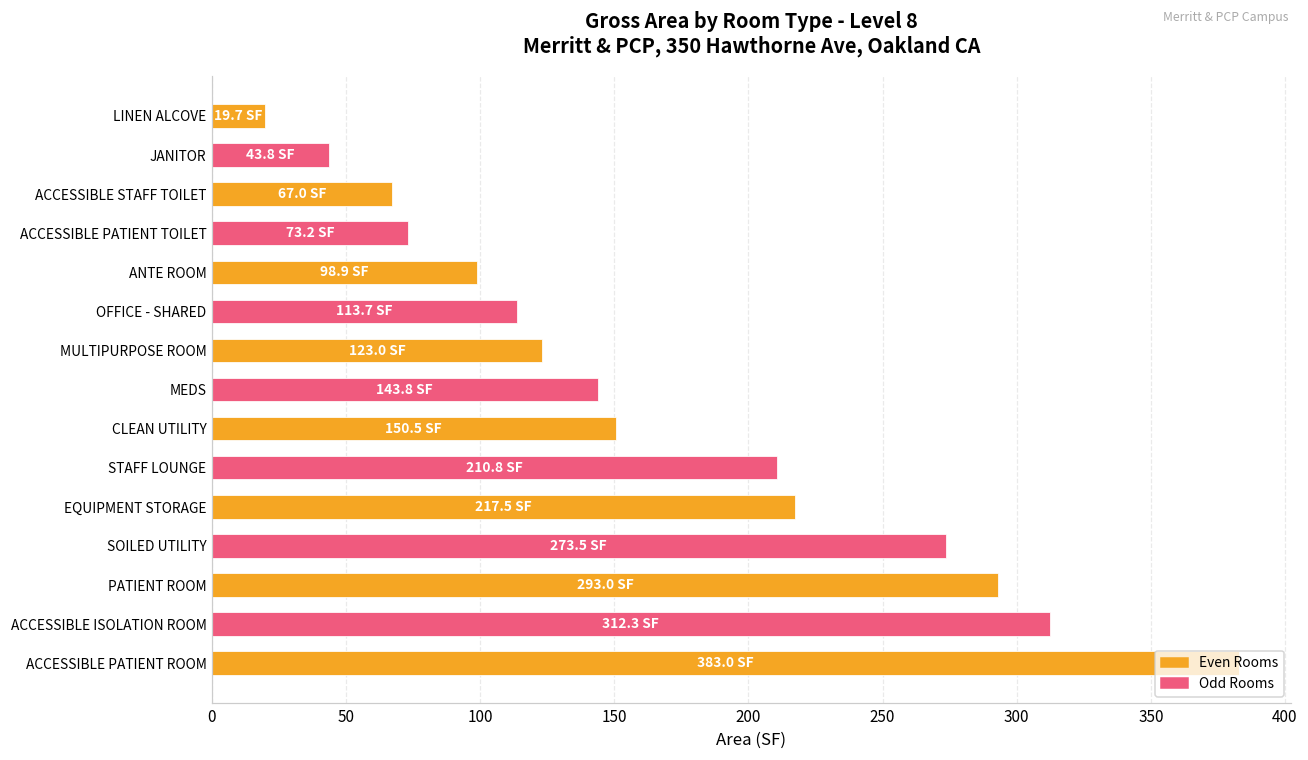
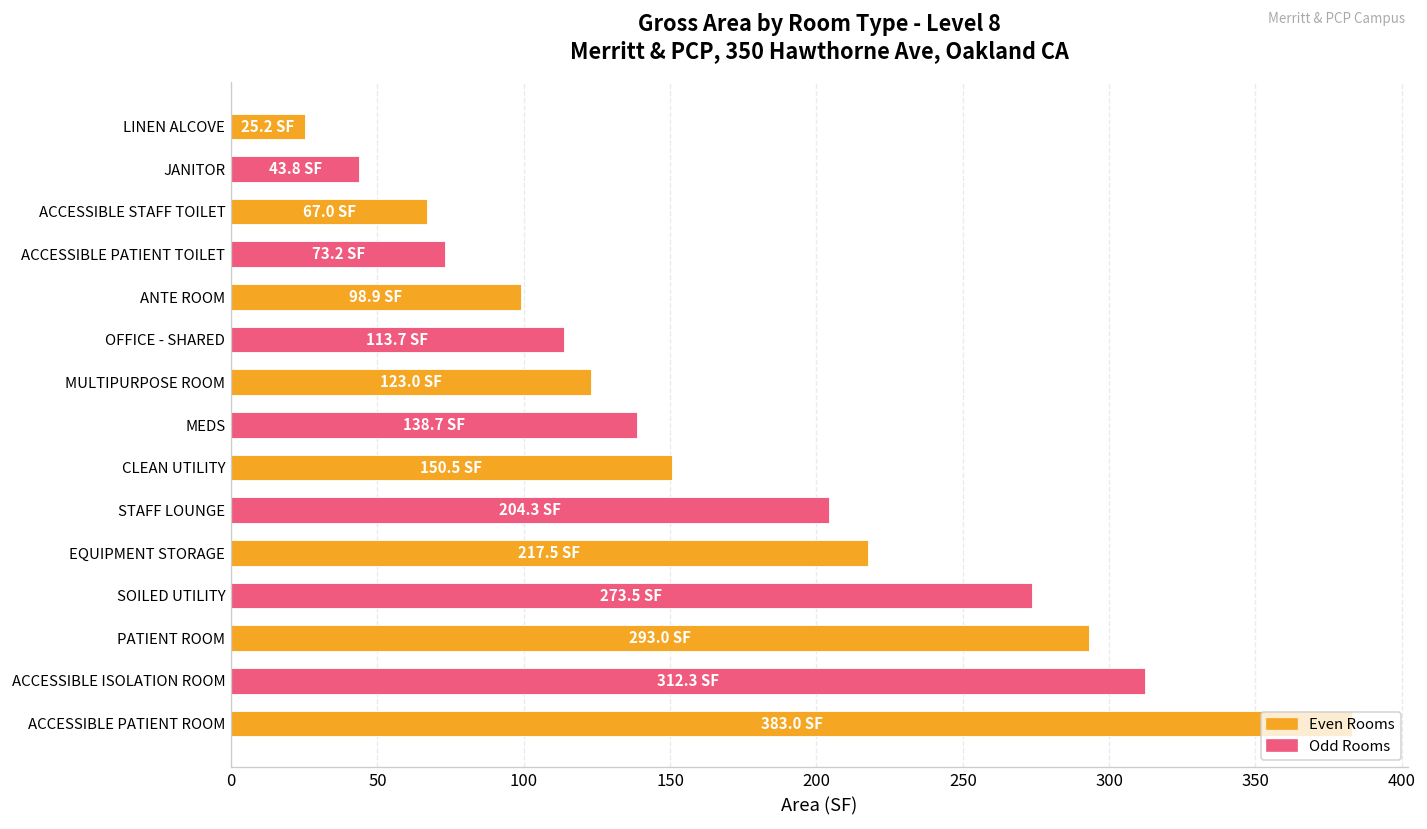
  {
-   "LINEN ALCOVE": 19.7,
+   "LINEN ALCOVE": 25.2,
    "JANITOR": 43.8,
    "ACCESSIBLE STAFF TOILET": 67.0,
    "ACCESSIBLE PATIENT TOILET": 73.2,
    "ANTE ROOM": 98.9,
    "OFFICE - SHARED": 113.7,
    "MULTIPURPOSE ROOM": 123.0,
-   "MEDS": 143.8,
+   "MEDS": 138.7,
    "CLEAN UTILITY": 150.5,
-   "STAFF LOUNGE": 210.8,
+   "STAFF LOUNGE": 204.3,
    "EQUIPMENT STORAGE": 217.5,
    "SOILED UTILITY": 273.5,
    "PATIENT ROOM": 293.0,
    "ACCESSIBLE ISOLATION ROOM": 312.3
  }
